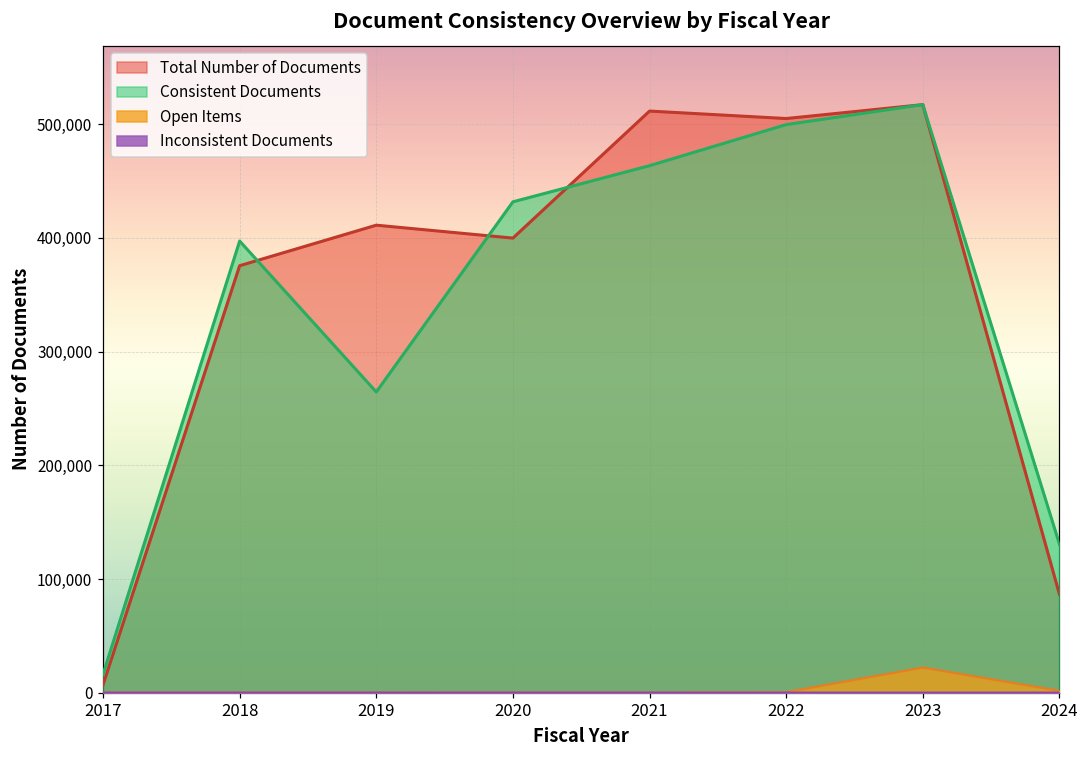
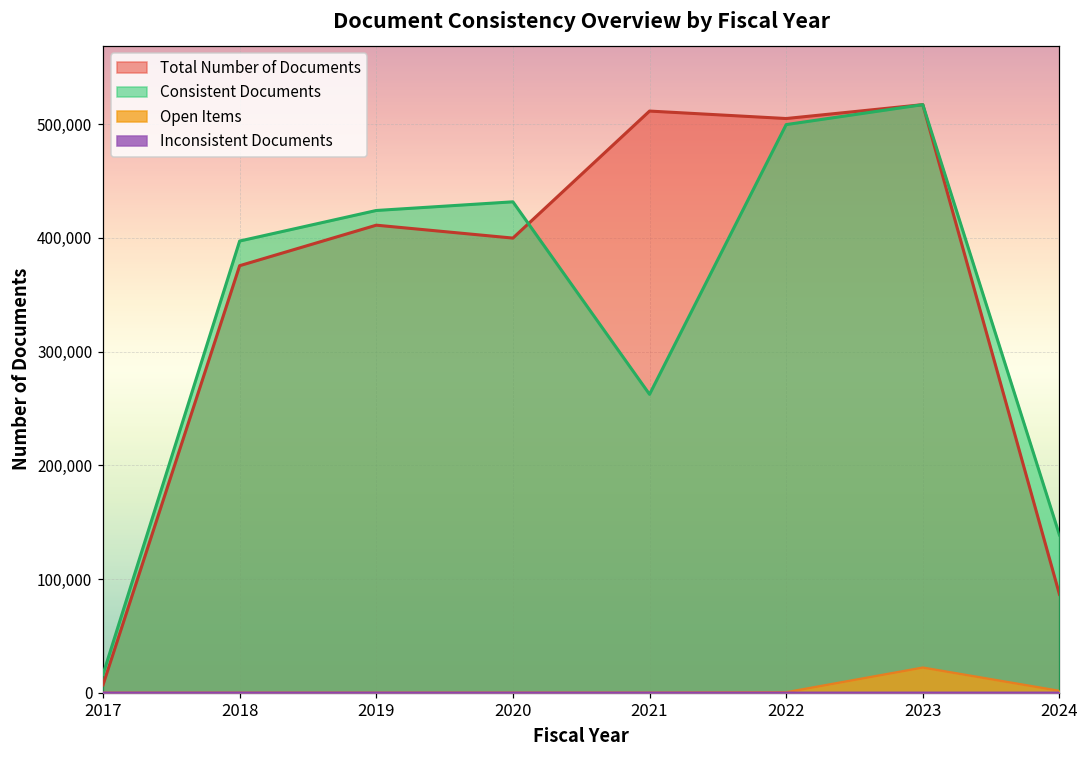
  {
    "Total Number of Documents": {
      "2017": "7,000",
      "2018": "376,000",
      "2019": "411,000",
      "2020": "400,000",
      "2021": "512,000",
      "2022": "505,000",
      "2024": "87,000"
    },
    "Consistent Documents": {
      "2017": "16,000",
      "2018": "397,000",
-     "2019": "265,000",
+     "2019": "424,000",
      "2020": "432,000",
-     "2021": "464,000",
+     "2021": "262,000",
      "2022": "500,000",
-     "2024": "131,000"
+     "2024": "139,000"
    },
    "Open Items": {
      "2023": "22,000"
    },
    "Inconsistent Documents": {
      "2023": "0"
    }
  }
